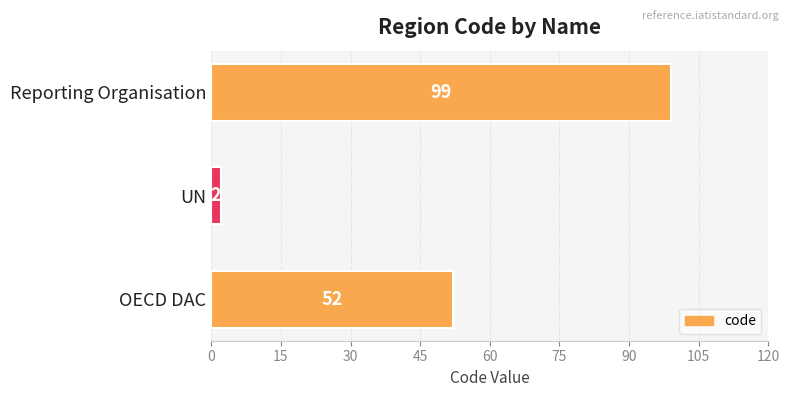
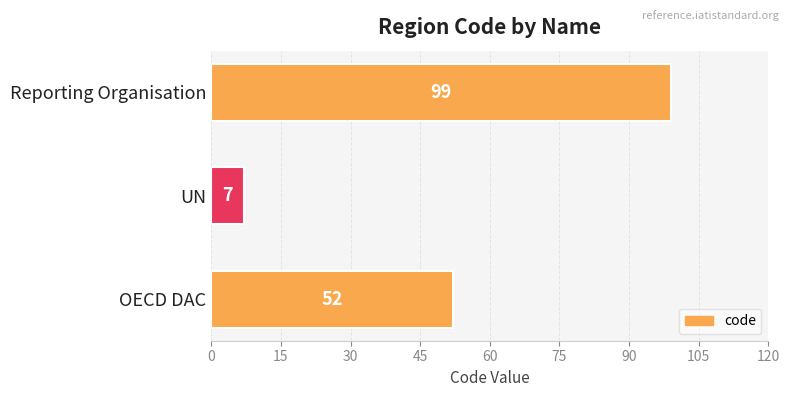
  {
    "Reporting Organisation": 99,
-   "UN": 2,
+   "UN": 7,
    "OECD DAC": 52
  }
